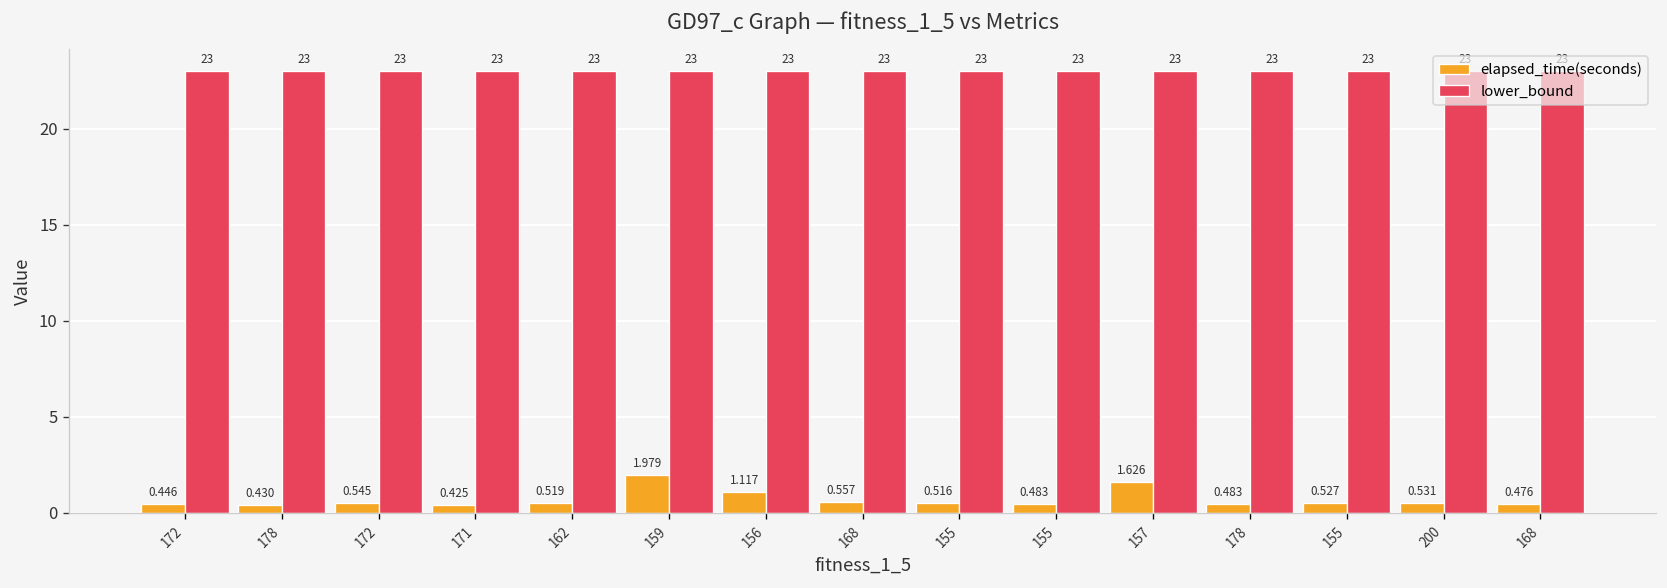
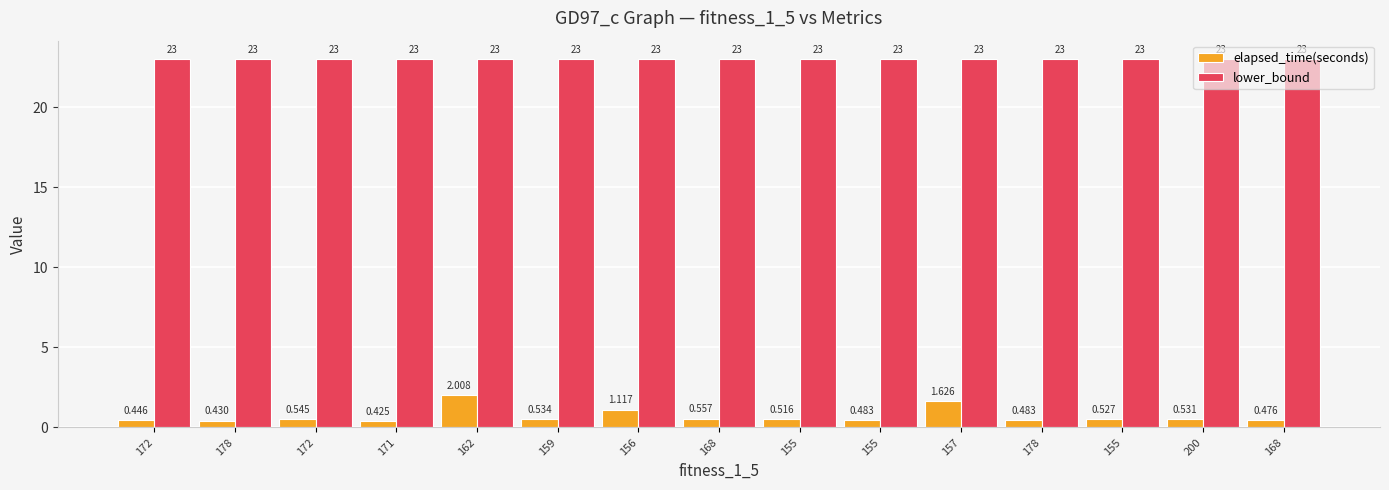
  {
    "elapsed_time(seconds)": {
      "171": 0.425,
-     "162": 0.519,
-     "159": 1.979,
+     "162": 2.008,
+     "159": 0.534,
      "156": 1.117,
      "157": 1.626,
      "200": 0.531
    },
    "lower_bound": {
      "171": 23,
      "162": 23,
      "159": 23,
      "156": 23,
      "157": 23
    }
  }
